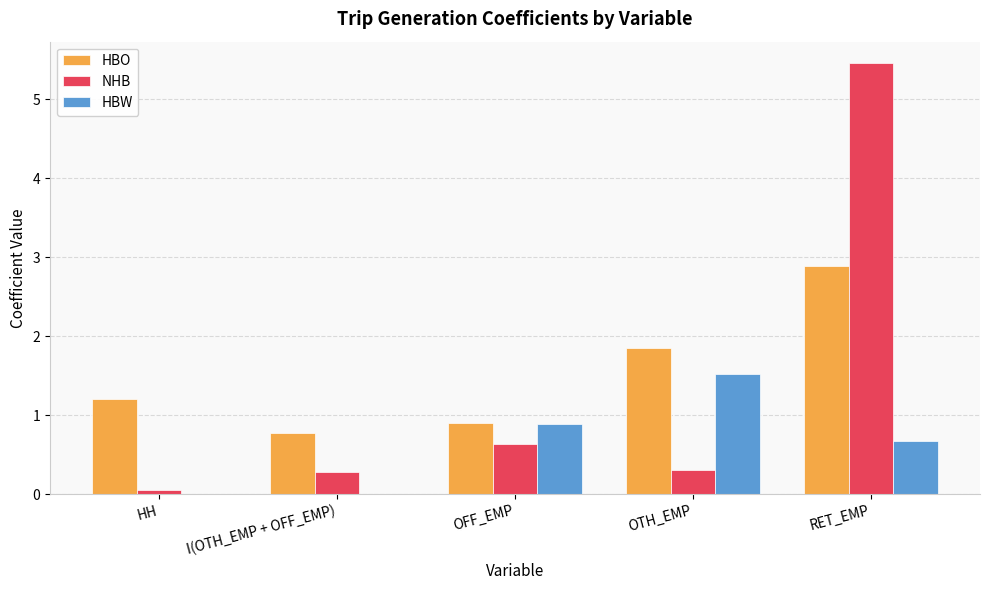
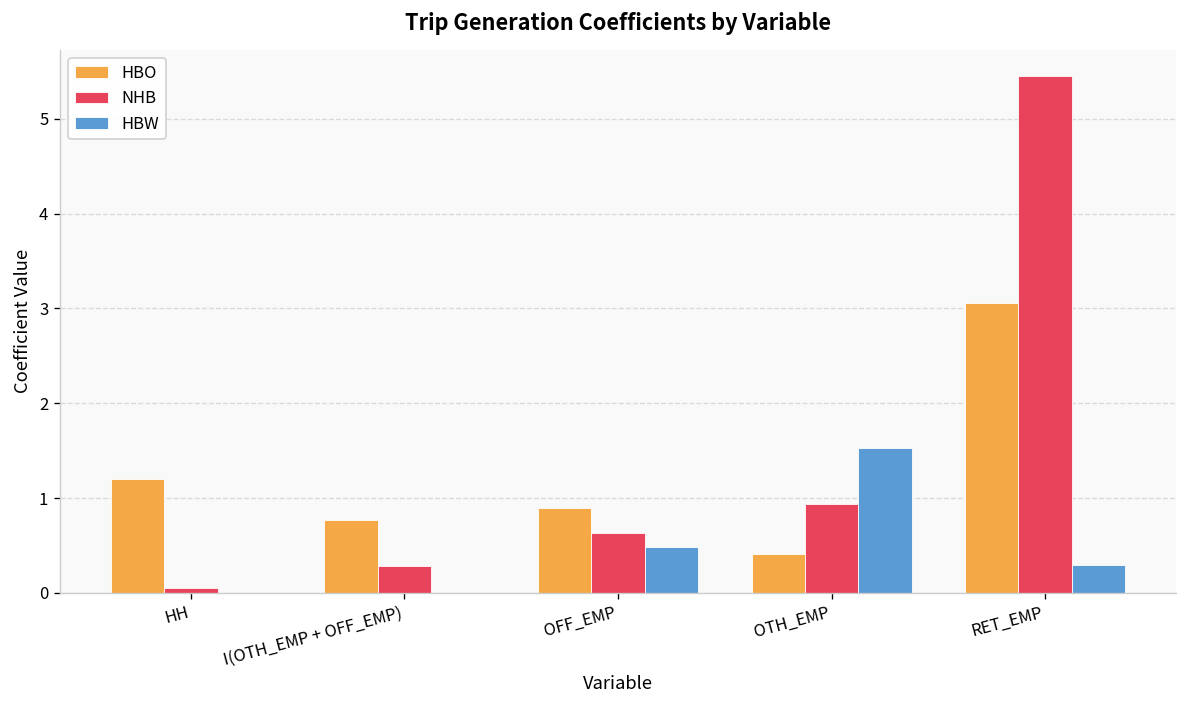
  {
    "HBO": {
      "HH": 1.2,
      "I(OTH_EMP + OFF_EMP)": 0.8,
      "OFF_EMP": 0.9,
-     "OTH_EMP": 1.8,
-     "RET_EMP": 2.9
+     "OTH_EMP": 0.4,
+     "RET_EMP": 3.1
    },
    "NHB": {
      "HH": 0.1,
      "I(OTH_EMP + OFF_EMP)": 0.3,
      "OFF_EMP": 0.6,
-     "OTH_EMP": 0.3,
+     "OTH_EMP": 0.9,
      "RET_EMP": 5.5
    },
    "HBW": {
      "HH": 0.0,
      "I(OTH_EMP + OFF_EMP)": 0.0,
-     "OFF_EMP": 0.9,
+     "OFF_EMP": 0.5,
      "OTH_EMP": 1.5,
-     "RET_EMP": 0.7
+     "RET_EMP": 0.3
    }
  }
